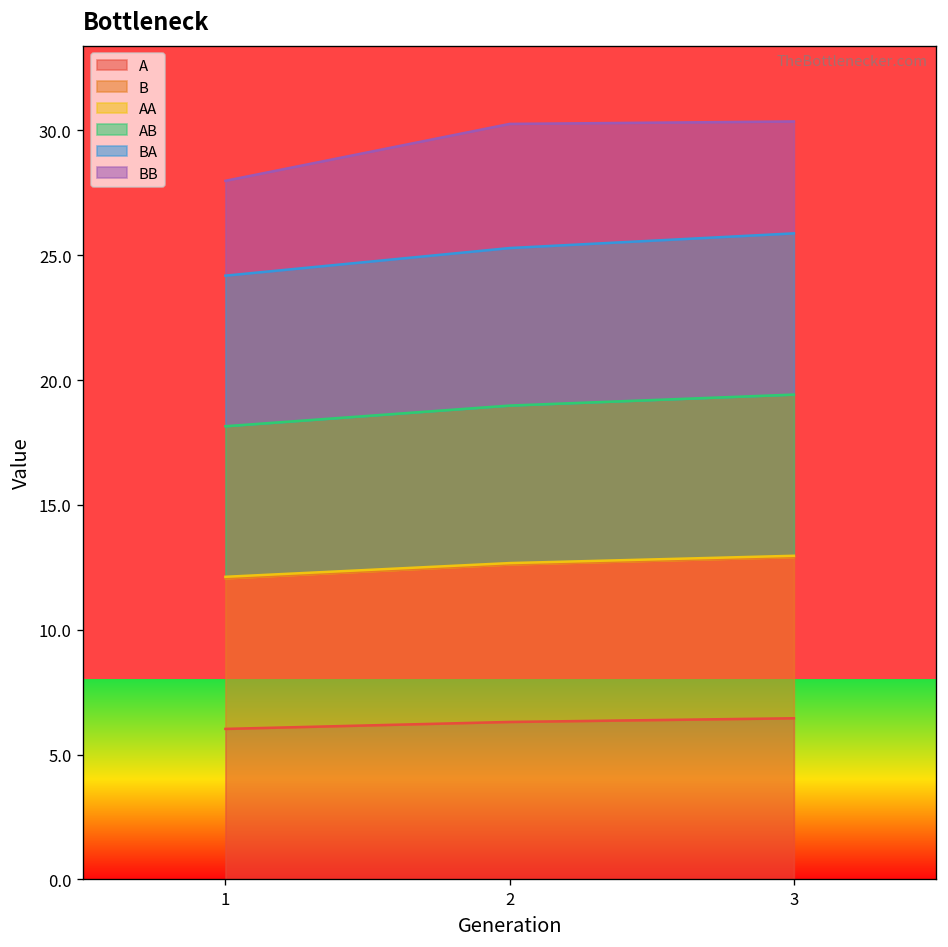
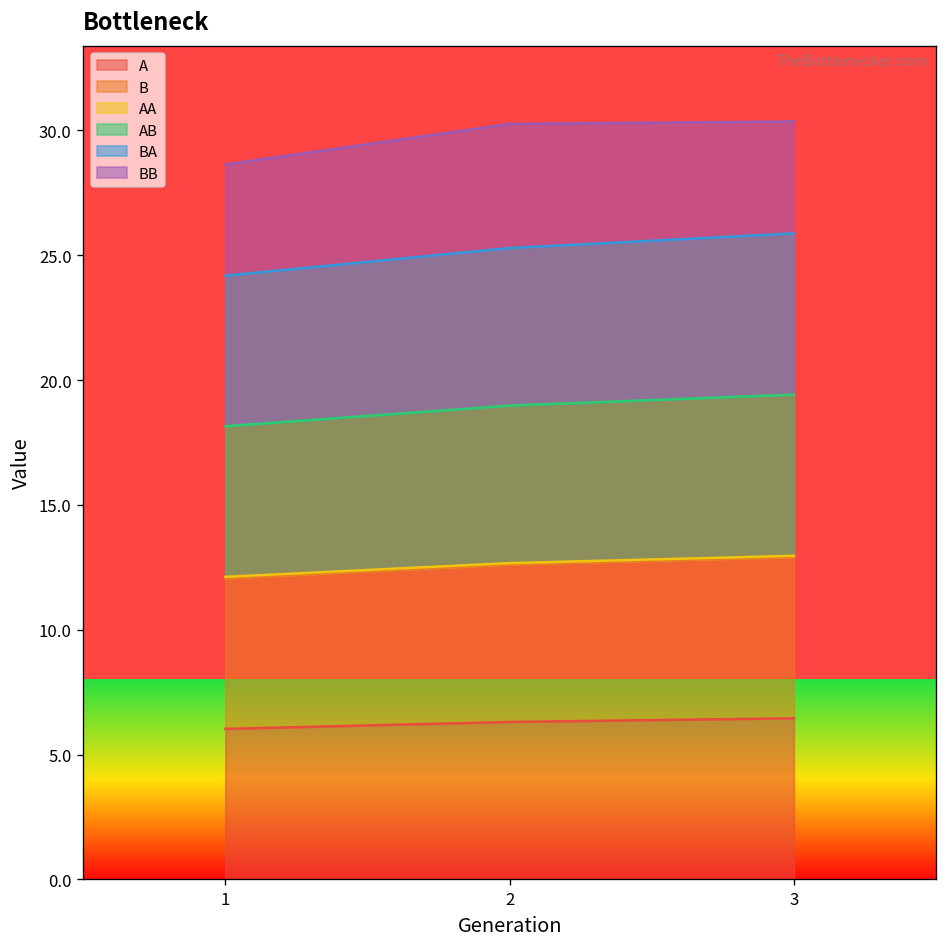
  {
    "AB": {
      "1": 6.0,
      "2": 6.3,
      "3": 6.5
    },
    "BA": {
      "1": 6.0,
      "2": 6.3,
      "3": 6.5
    },
    "BB": {
-     "1": 3.8,
+     "1": 4.5,
      "2": 5.0,
      "3": 4.5
    }
  }
